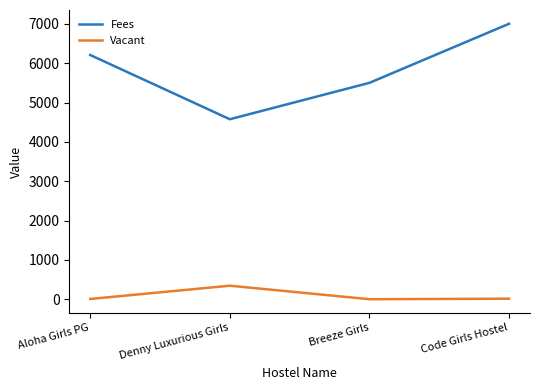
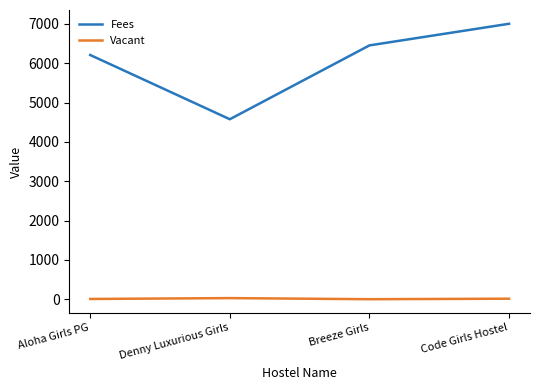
  {
    "Fees": {
      "Aloha Girls PG": 6200,
      "Denny Luxurious Girls": 4600,
-     "Breeze Girls": 5500,
+     "Breeze Girls": 6500,
      "Code Girls Hostel": 7000
    },
    "Vacant": {
      "Aloha Girls PG": 0,
-     "Denny Luxurious Girls": 300,
+     "Denny Luxurious Girls": 0,
      "Breeze Girls": 0,
      "Code Girls Hostel": 0
    }
  }
